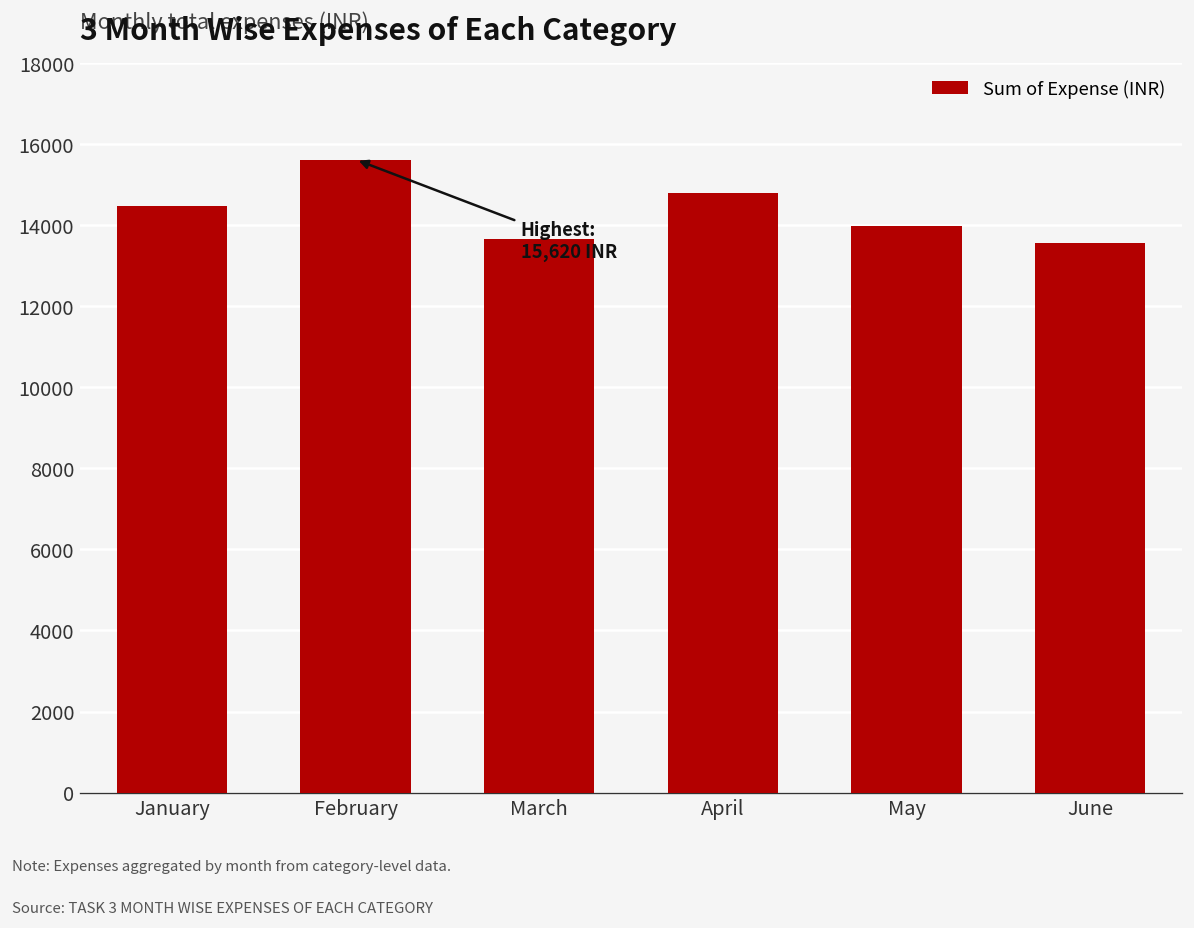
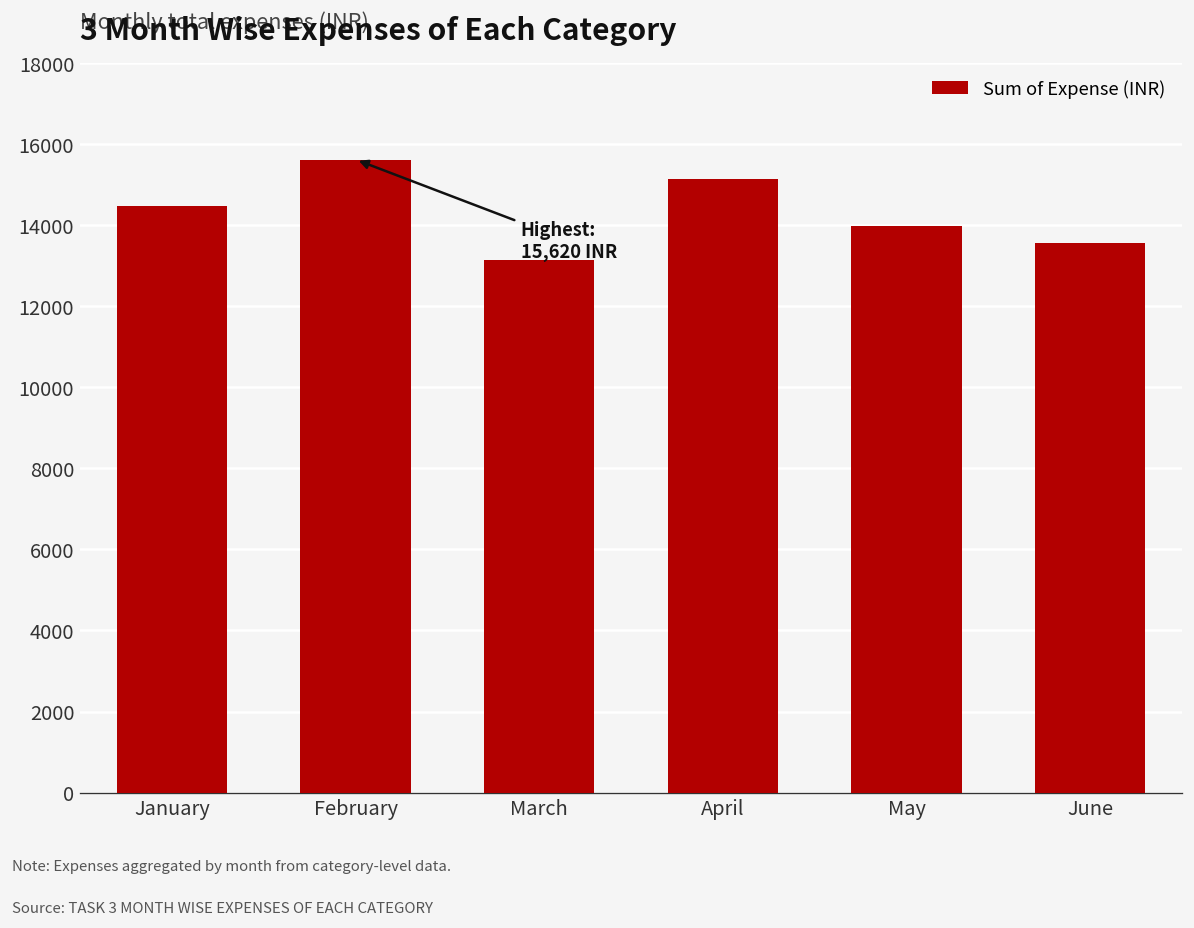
  {
    "January": 14500,
-   "March": 13600,
-   "April": 14800,
+   "March": 13100,
+   "April": 15200,
    "May": 14000,
    "June": 13600
  }
